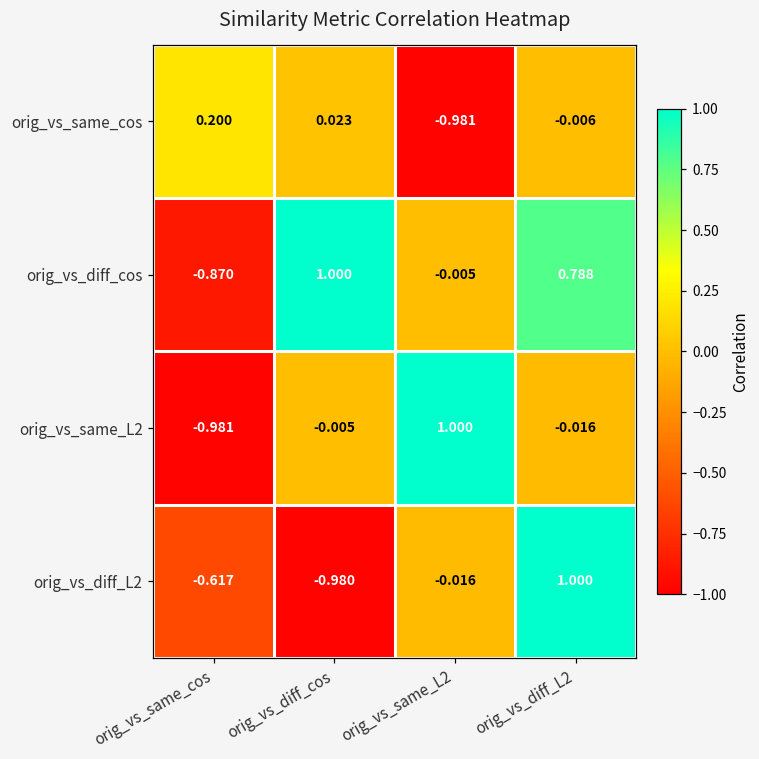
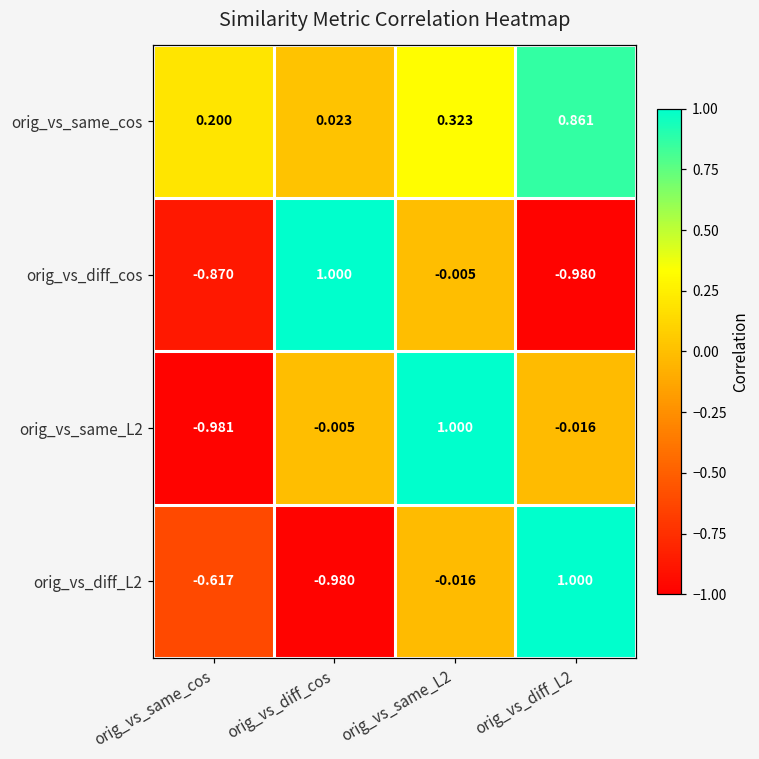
  {
    "orig_vs_same_cos": {
      "orig_vs_same_cos": 0.200,
      "orig_vs_diff_cos": 0.023,
-     "orig_vs_same_L2": -0.981,
-     "orig_vs_diff_L2": -0.006
+     "orig_vs_same_L2": 0.323,
+     "orig_vs_diff_L2": 0.861
    },
    "orig_vs_diff_cos": {
      "orig_vs_same_cos": -0.870,
      "orig_vs_diff_cos": 1.000,
      "orig_vs_same_L2": -0.005,
-     "orig_vs_diff_L2": 0.788
+     "orig_vs_diff_L2": -0.980
    },
    "orig_vs_same_L2": {
      "orig_vs_same_cos": -0.981,
      "orig_vs_diff_cos": -0.005,
      "orig_vs_same_L2": 1.000,
      "orig_vs_diff_L2": -0.016
    },
    "orig_vs_diff_L2": {
      "orig_vs_same_cos": -0.617,
      "orig_vs_diff_cos": -0.980,
      "orig_vs_same_L2": -0.016,
      "orig_vs_diff_L2": 1.000
    }
  }
